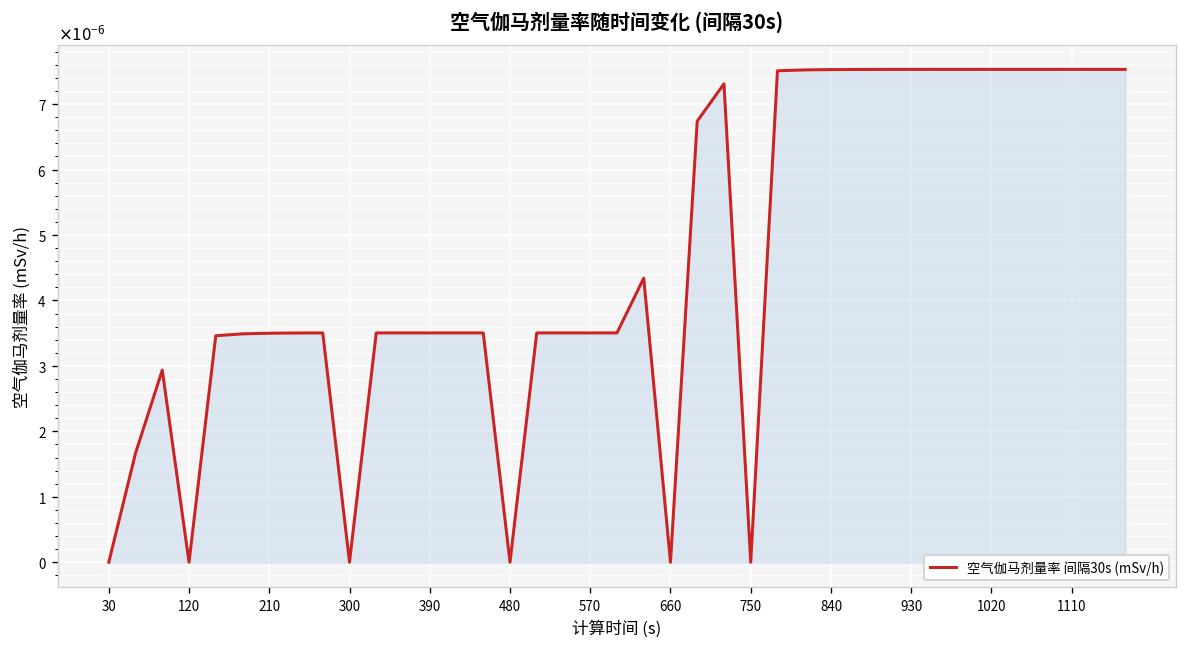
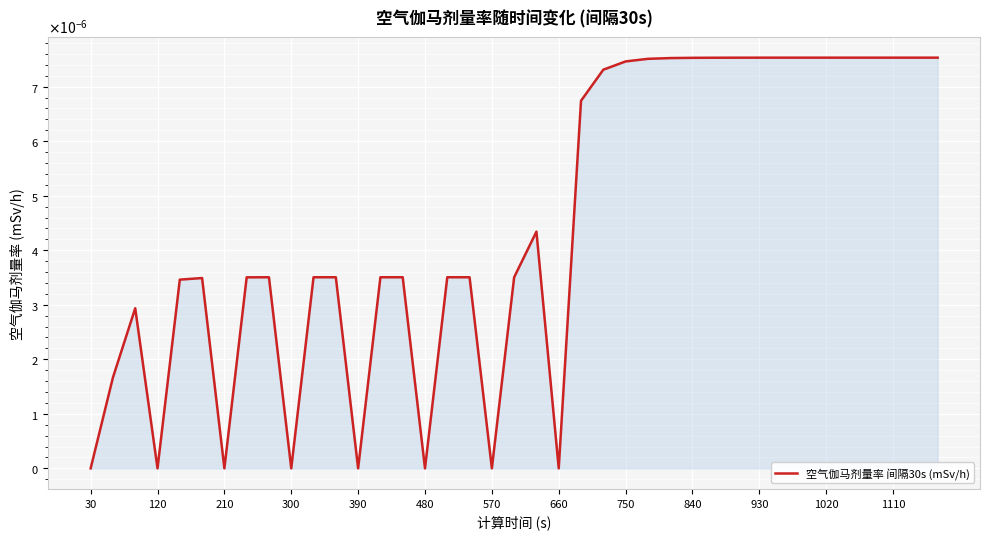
  {
    "30": 0.000000,
    "120": 0.000000,
-   "210": 0.000003,
+   "210": 0.000000,
    "300": 0.000000,
-   "390": 0.000004,
+   "390": 0.000000,
    "480": 0.000000,
-   "570": 0.000004,
+   "570": 0.000000,
    "660": 0.000000,
-   "750": 0.00000,
+   "750": 0.00001,
    "840": 0.0000075,
    "930": 0.0000075,
    "1020": 0.0000075,
    "1110": 0.0000075
  }
